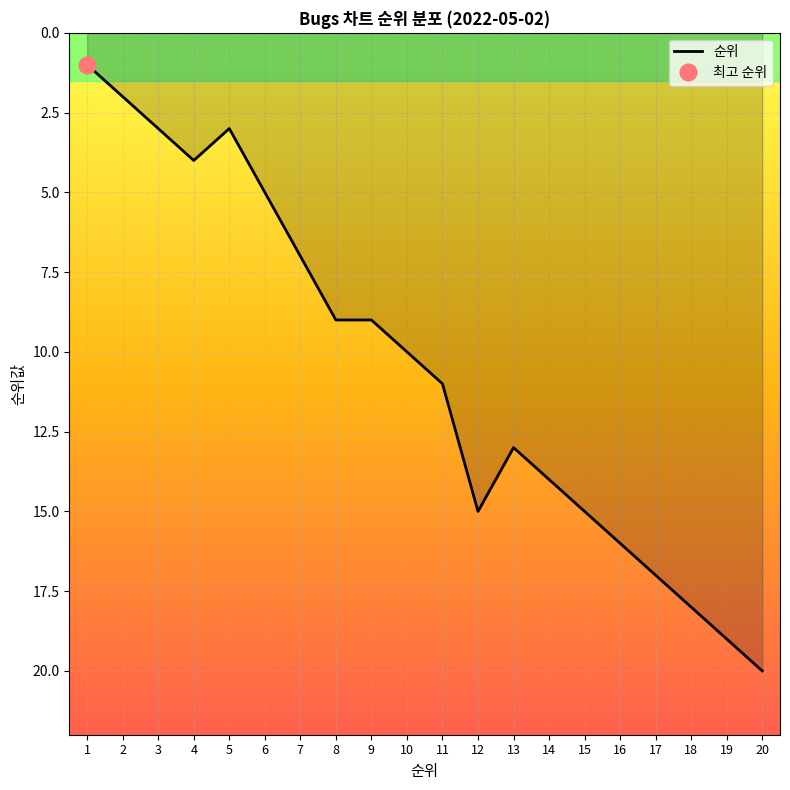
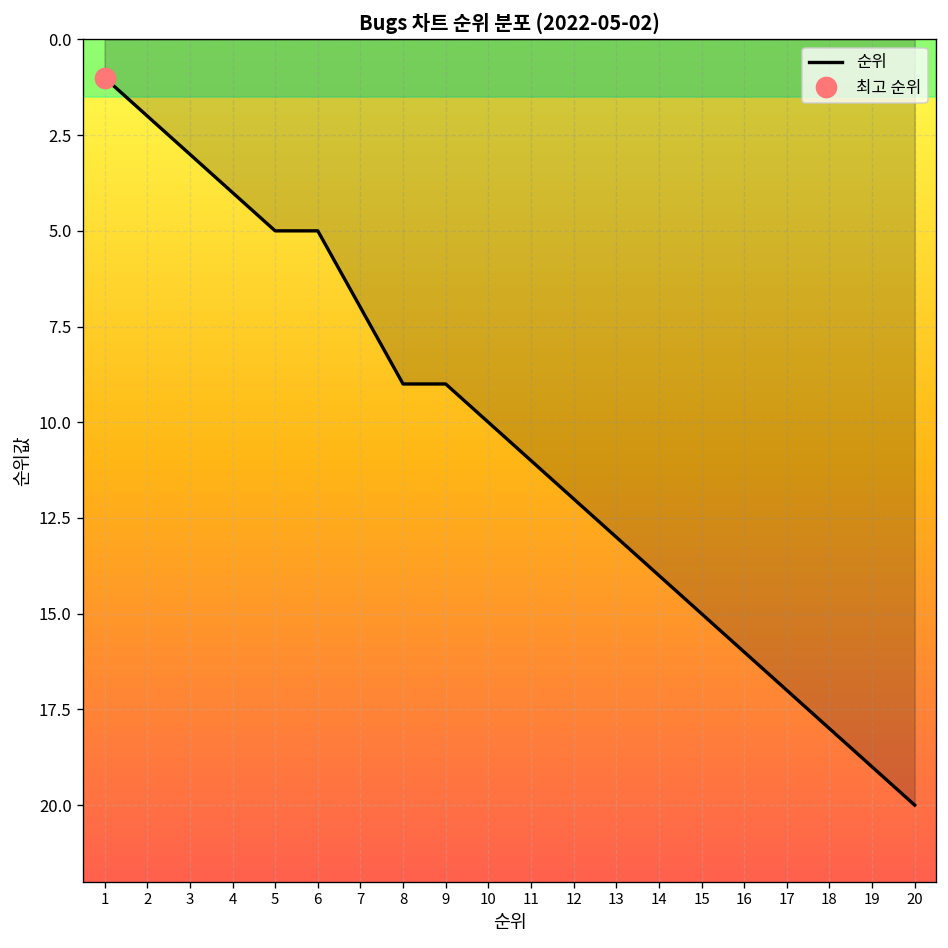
  {
    "순위": {
      "2": 2,
      "3": 3,
      "4": 4,
-     "5": 3,
+     "5": 5,
      "6": 5,
      "7": 7,
      "8": 9,
      "9": 9,
      "10": 10,
      "11": 11,
-     "12": 15,
+     "12": 12,
      "13": 13,
      "14": 14,
      "15": 15,
      "16": 16,
      "17": 17,
      "18": 18,
      "19": 19,
      "20": 20
    }
  }
